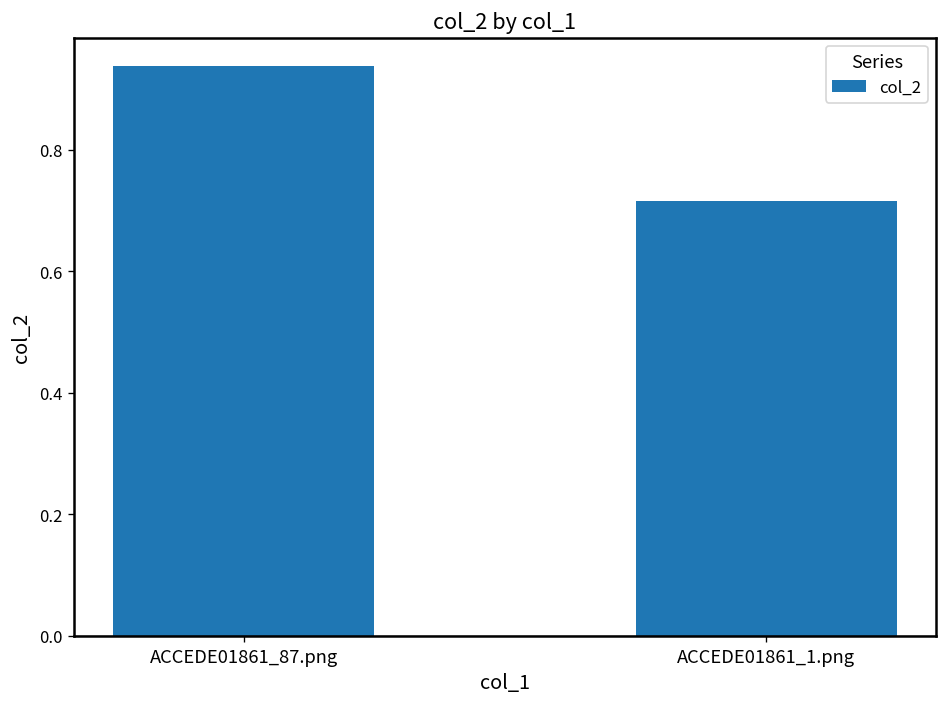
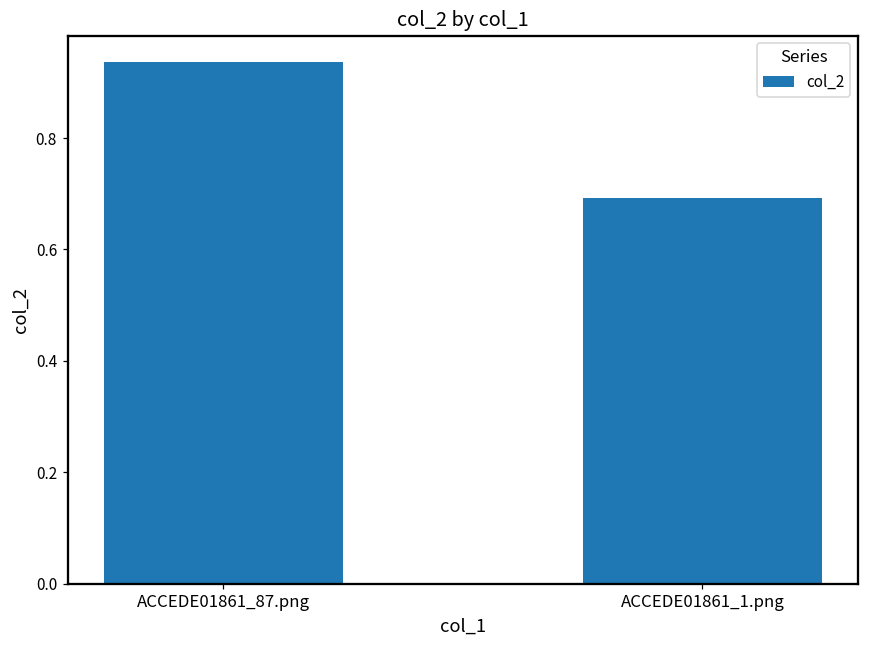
  {
    "ACCEDE01861_87.png": 0.94,
-   "ACCEDE01861_1.png": 0.72
+   "ACCEDE01861_1.png": 0.69
  }
